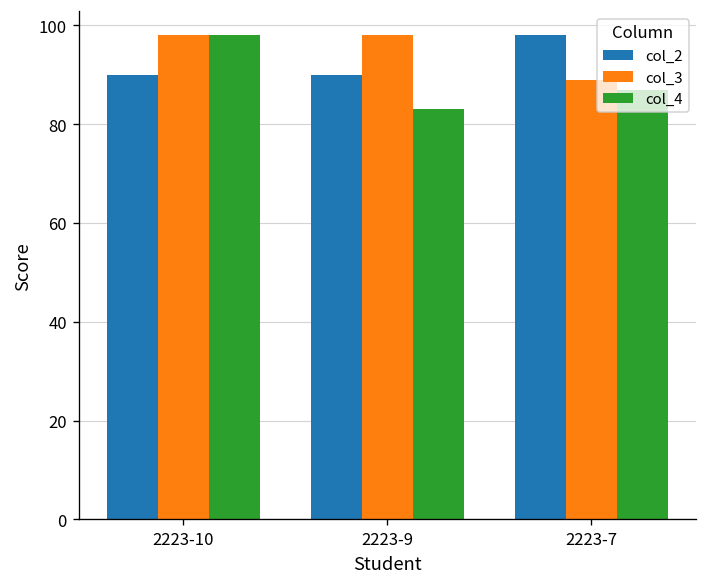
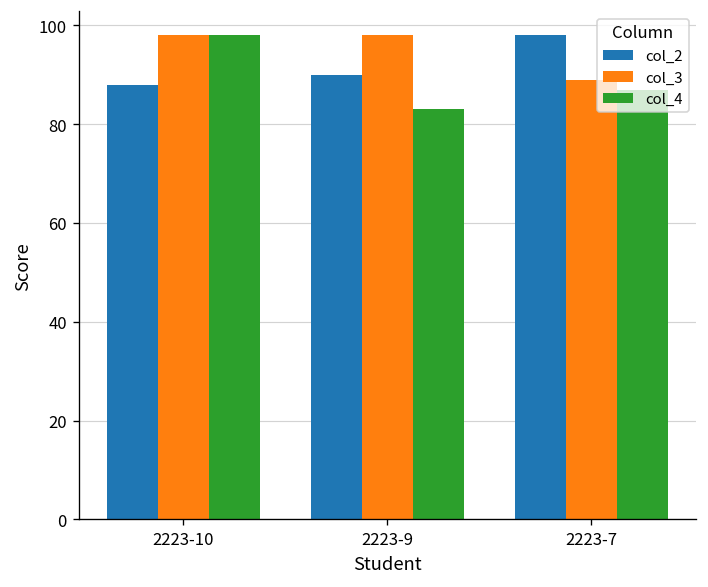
  {
    "col_2": {
-     "2223-10": 90,
+     "2223-10": 88,
      "2223-9": 90,
      "2223-7": 98
    },
    "col_3": {
      "2223-10": 98,
      "2223-9": 98,
      "2223-7": 89
    },
    "col_4": {
      "2223-10": 98,
      "2223-9": 83
    }
  }
